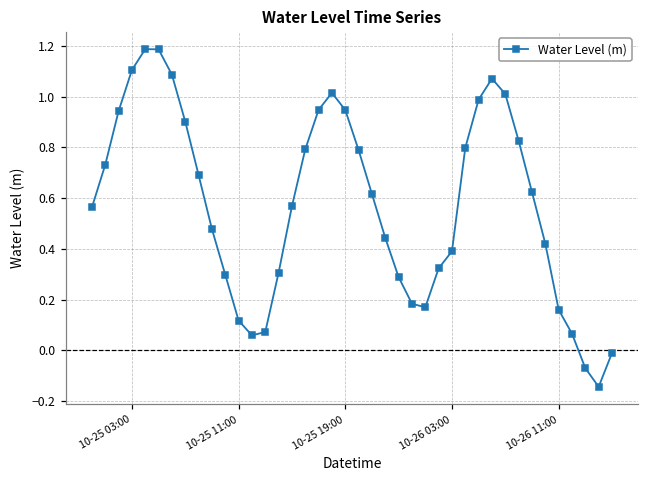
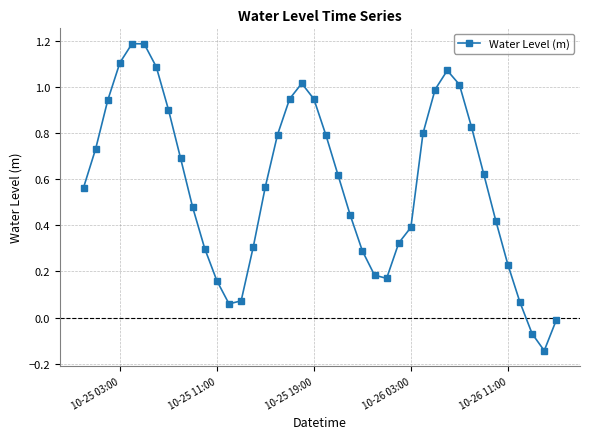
  {
    "10-25 03:00": 1.10,
-   "10-25 11:00": 0.12,
+   "10-25 11:00": 0.16,
    "10-25 19:00": 0.95,
    "10-26 03:00": 0.39,
-   "10-26 11:00": 0.16
+   "10-26 11:00": 0.23
  }
